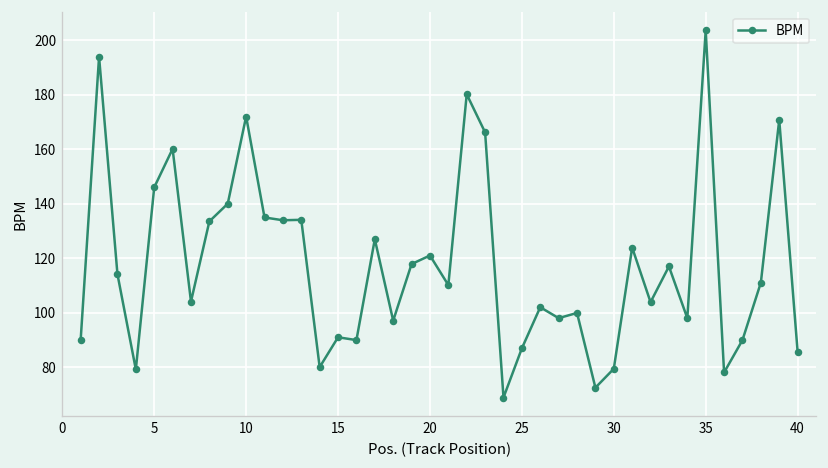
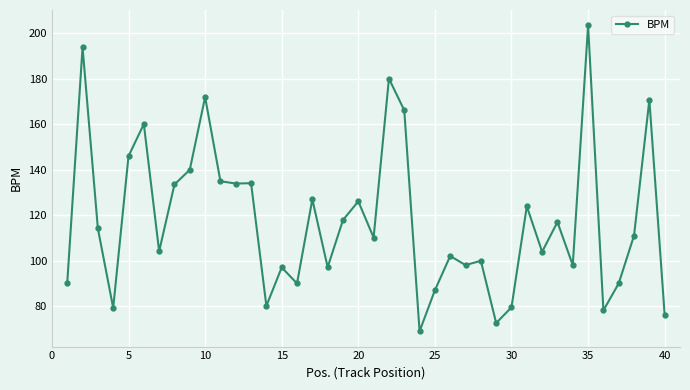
  {
    "5": 146,
    "10": 172,
-   "15": 91,
-   "20": 121,
+   "15": 97,
+   "20": 126,
    "25": 87,
    "30": 79,
    "35": 204,
-   "40": 86
+   "40": 76
  }
